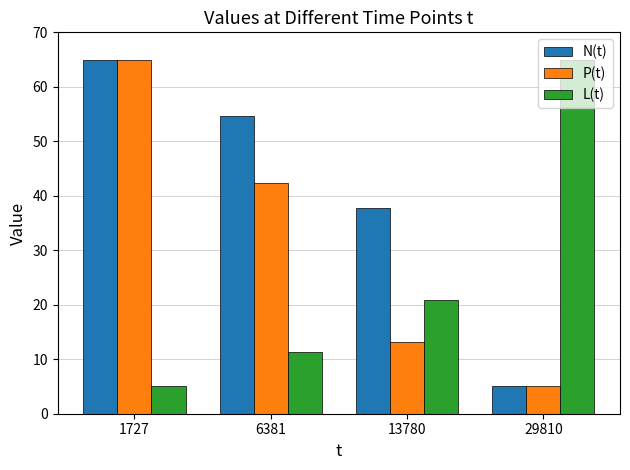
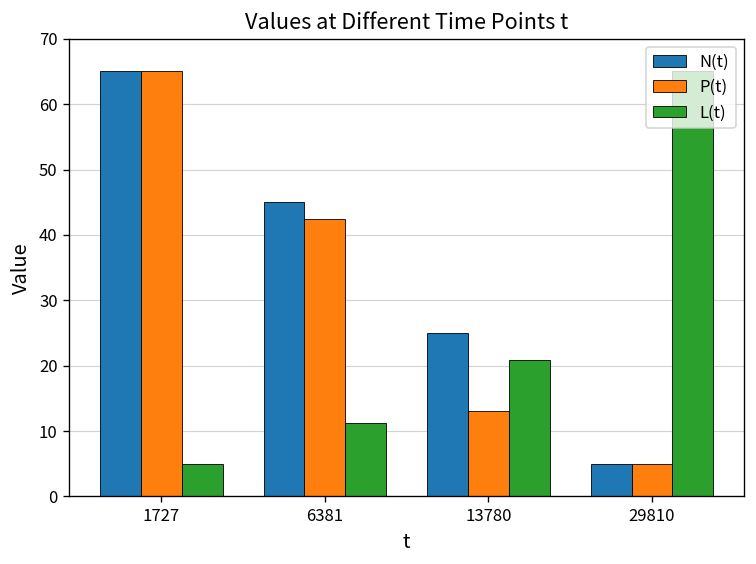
  {
    "N(t)": {
      "1727": 65,
-     "6381": 55,
-     "13780": 38,
+     "6381": 45,
+     "13780": 25,
      "29810": 5
    },
    "P(t)": {
      "1727": 65,
      "6381": 42,
      "13780": 13,
      "29810": 5
    },
    "L(t)": {
      "1727": 5,
      "6381": 11,
      "13780": 21
    }
  }
